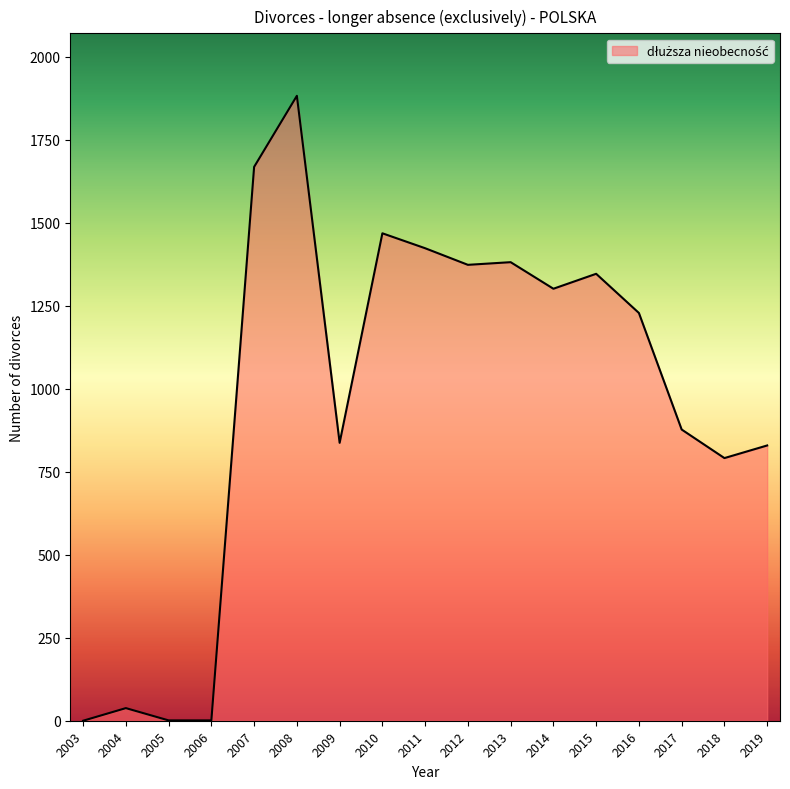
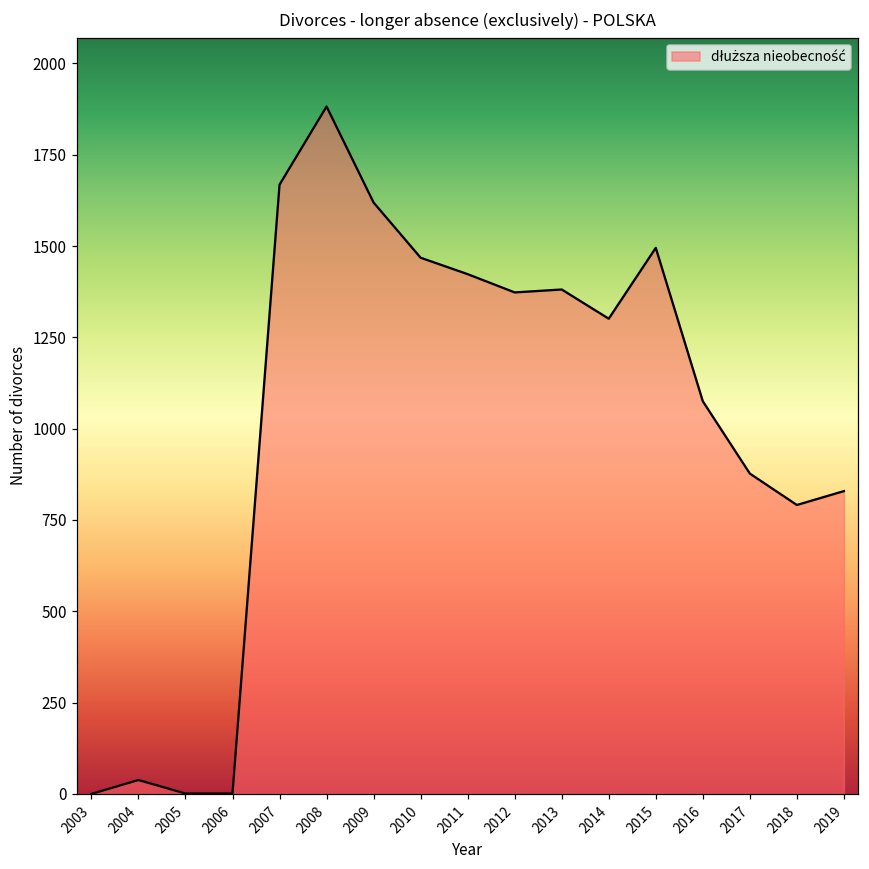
  {
    "2003": 0,
    "2004": 40,
    "2005": 0,
    "2006": 0,
    "2007": 1670,
    "2008": 1880,
-   "2009": 840,
+   "2009": 1620,
    "2010": 1470,
    "2011": 1420,
    "2012": 1370,
    "2013": 1380,
    "2014": 1300,
-   "2015": 1350,
-   "2016": 1230,
+   "2015": 1500,
+   "2016": 1080,
    "2017": 880,
    "2018": 790,
    "2019": 830
  }
